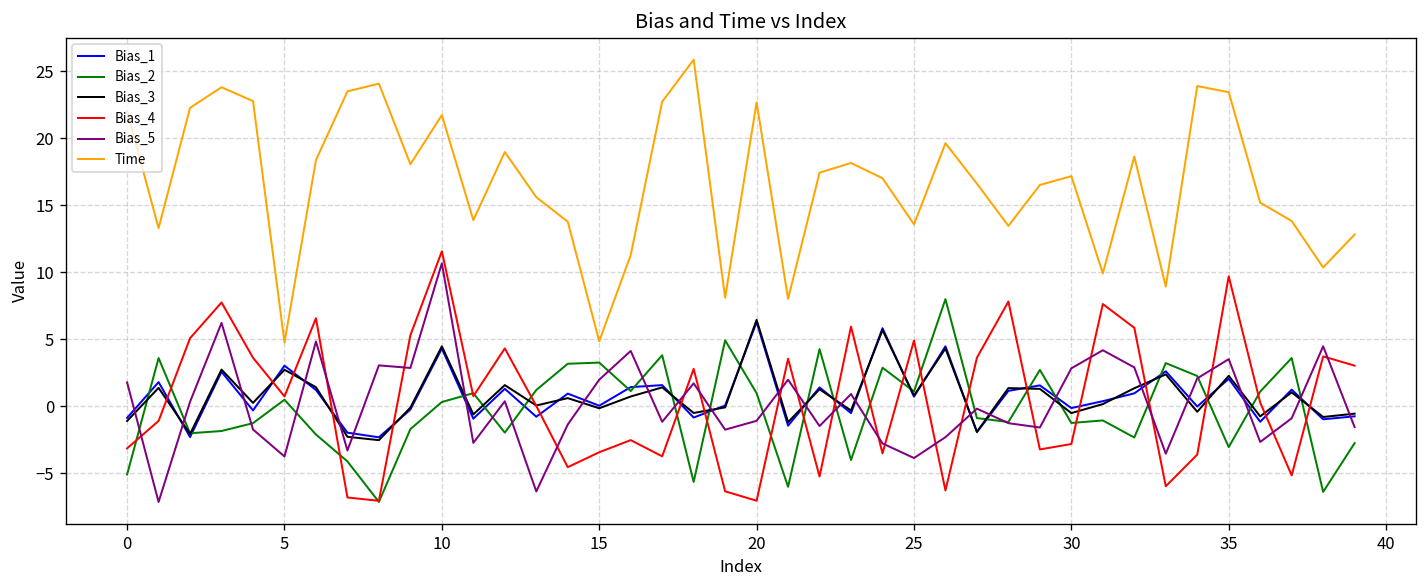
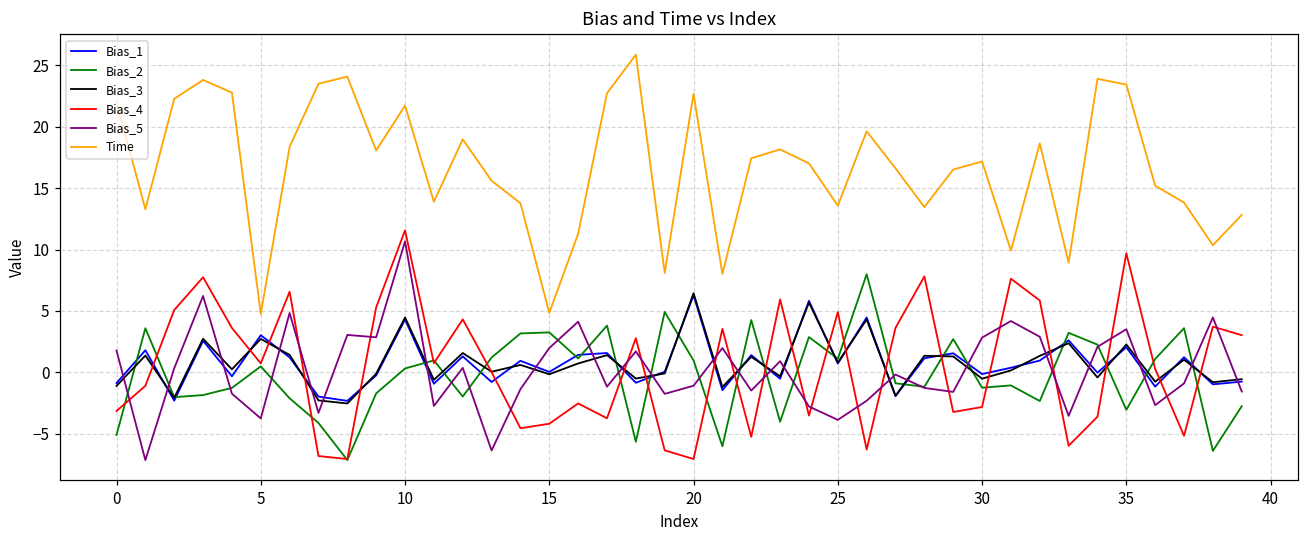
  {
    "Bias_1": {
      "0": -0.9,
      "5": 3.0,
      "30": -0.1
    },
    "Bias_2": {
      "0": -5.1,
      "5": 0.5,
      "10": 0.3,
      "15": 3.3,
      "20": 1.0,
      "25": 1.1,
      "30": -1.3,
      "35": -3.1
    },
    "Bias_3": {
      "0": -1.1,
      "5": 2.7,
      "30": -0.5
    },
    "Bias_4": {
      "0": -3.2,
      "5": 0.7,
      "10": 11.6,
-     "15": -3.4,
+     "15": -4.2,
      "20": -7.1,
      "25": 4.9,
      "30": -2.8,
      "35": 9.7
    },
    "Bias_5": {
      "0": 1.8,
      "5": -3.8,
      "10": 10.7,
      "15": 2.0,
      "20": -1.1,
      "25": -3.9,
      "30": 2.8,
      "35": 3.5
    },
    "Time": {
      "5": 4.8,
      "10": 21.7,
      "15": 4.8,
      "20": 22.7,
      "25": 13.6,
      "30": 17.2,
      "35": 23.4
    }
  }
